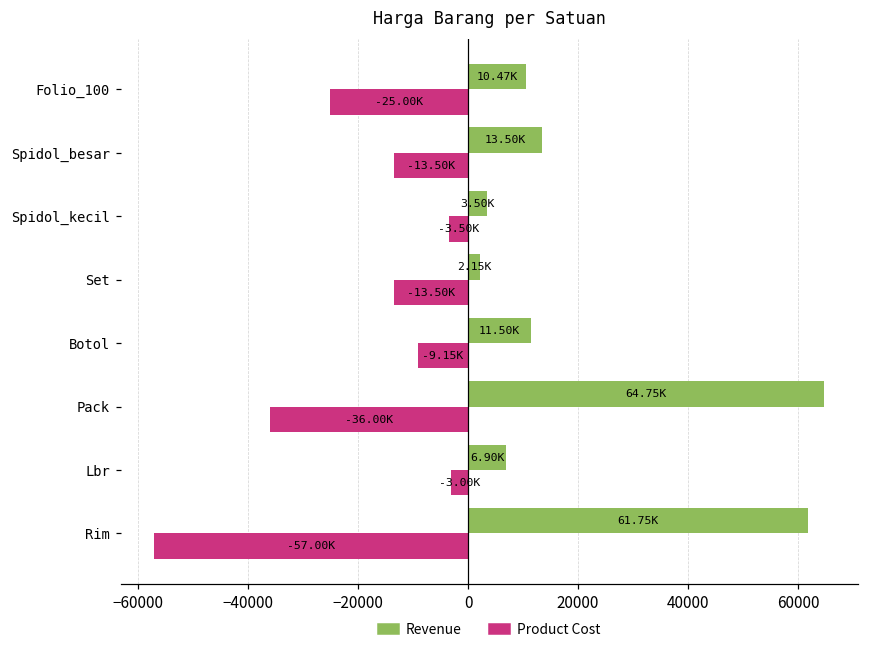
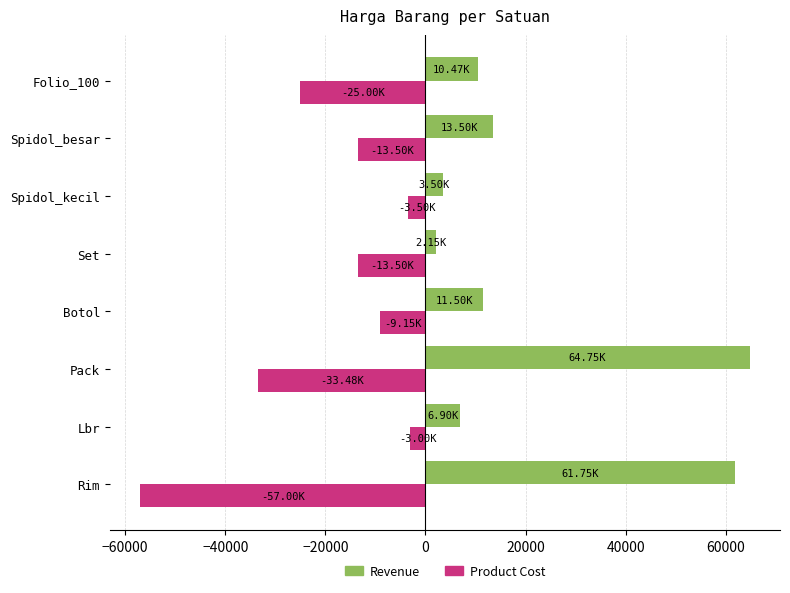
  {
    "Revenue": {
      "Folio_100": "10.47K",
      "Spidol_besar": "13.50K",
      "Spidol_kecil": "3.50K",
      "Set": "2.15K",
      "Botol": "11.50K",
      "Pack": "64.75K",
      "Lbr": "6.90K",
      "Rim": "61.75K"
    },
    "Product Cost": {
      "Folio_100": "-25.00K",
      "Spidol_besar": "-13.50K",
      "Spidol_kecil": "-3.50K",
      "Set": "-13.50K",
      "Botol": "-9.15K",
-     "Pack": "-36.00K",
+     "Pack": "-33.48K",
      "Lbr": "-3.00K",
      "Rim": "-57.00K"
    }
  }
